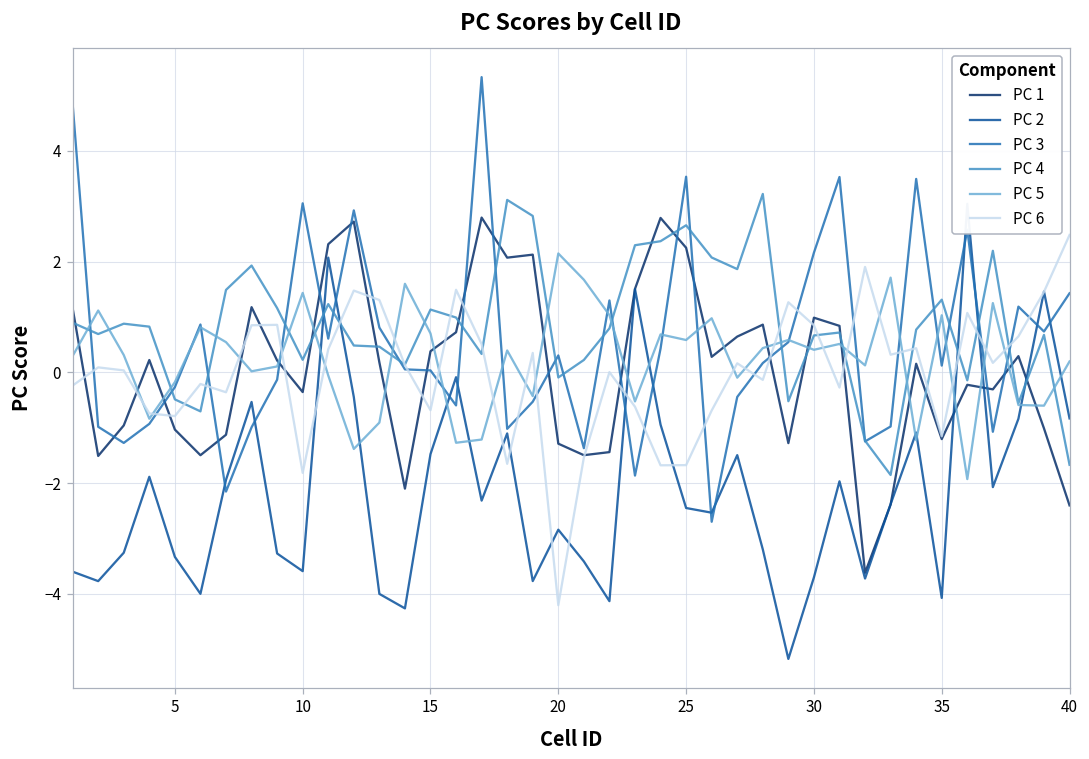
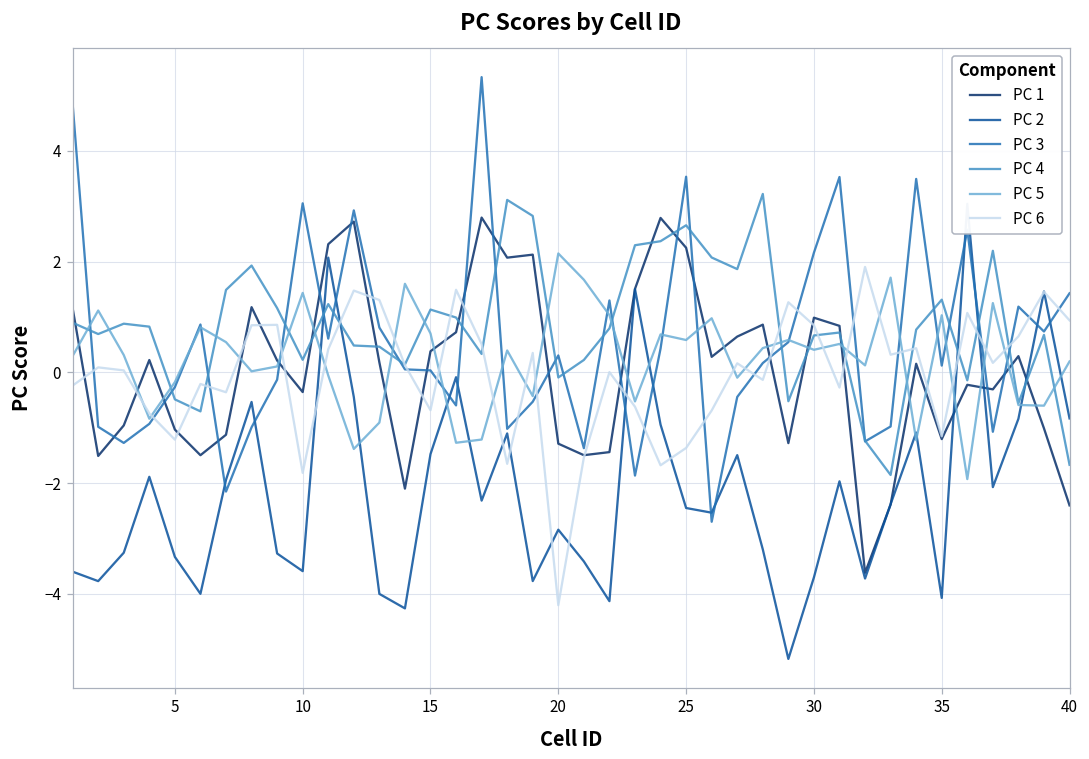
  {
    "PC 6": {
-     "5": -0.8,
+     "5": -1.2,
      "10": -1.8,
      "15": -0.7,
      "20": -4.2,
-     "25": -1.7,
+     "25": -1.4,
      "30": 0.8,
      "35": -1.2,
-     "40": 2.5
+     "40": 0.9
    }
  }
